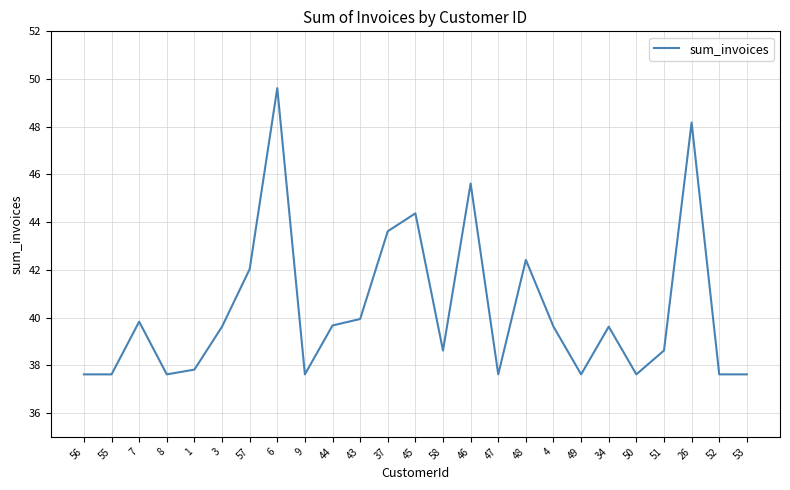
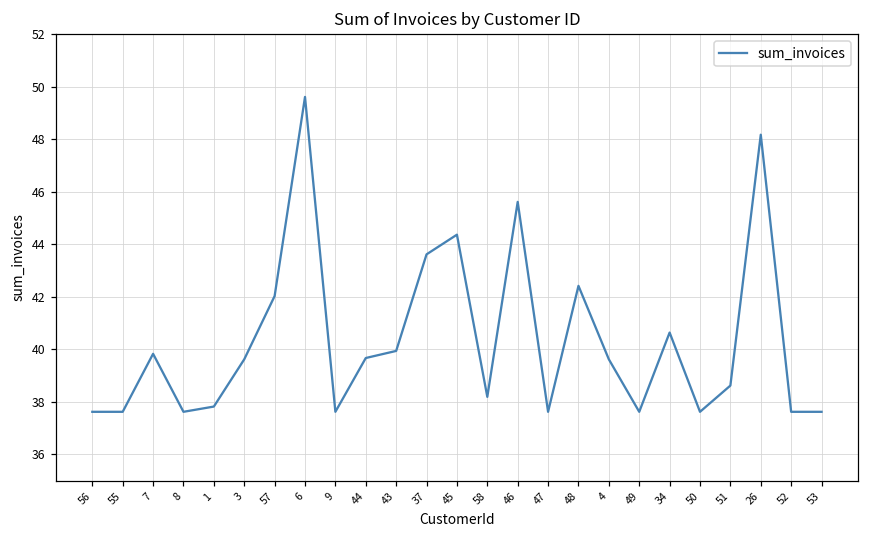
  {
    "56": 37.6,
    "55": 37.6,
    "7": 39.8,
    "8": 37.6,
    "1": 37.8,
    "3": 39.6,
    "57": 42.0,
    "6": 49.6,
    "9": 37.6,
    "44": 39.7,
    "43": 39.9,
    "37": 43.6,
    "45": 44.4,
-   "58": 38.6,
+   "58": 38.2,
    "46": 45.6,
    "47": 37.6,
    "48": 42.4,
    "4": 39.6,
    "49": 37.6,
-   "34": 39.6,
+   "34": 40.6,
    "50": 37.6,
    "51": 38.6,
    "26": 48.2,
    "52": 37.6,
    "53": 37.6
  }
